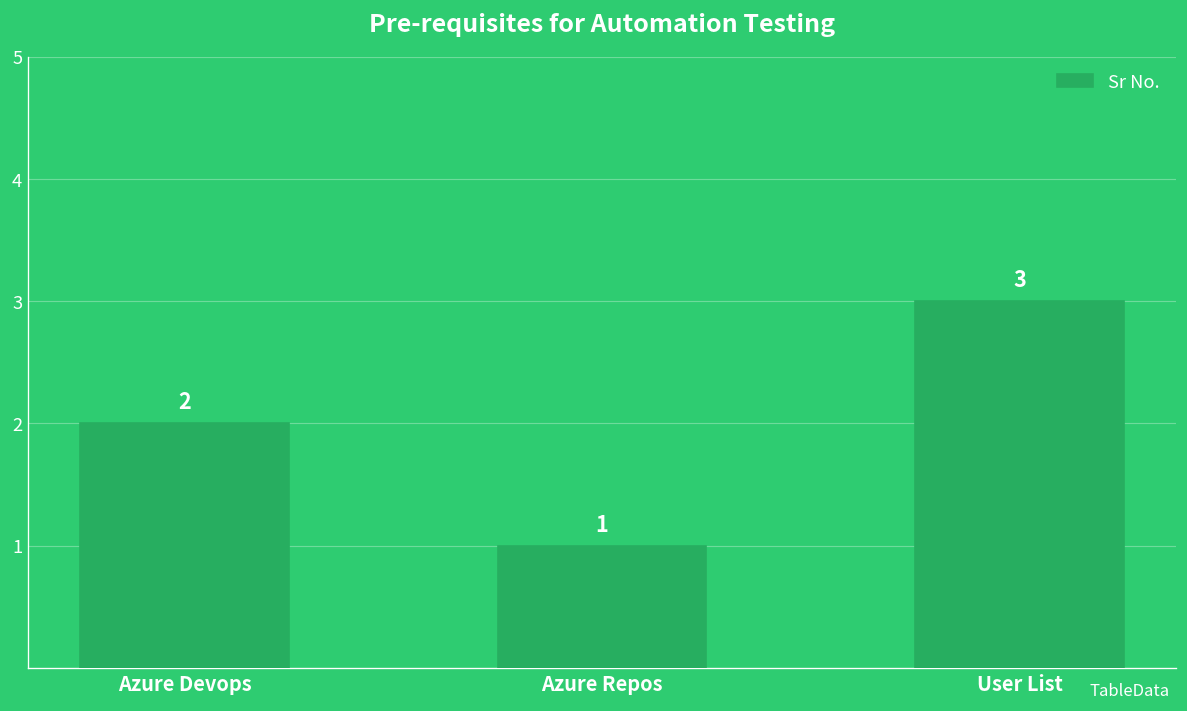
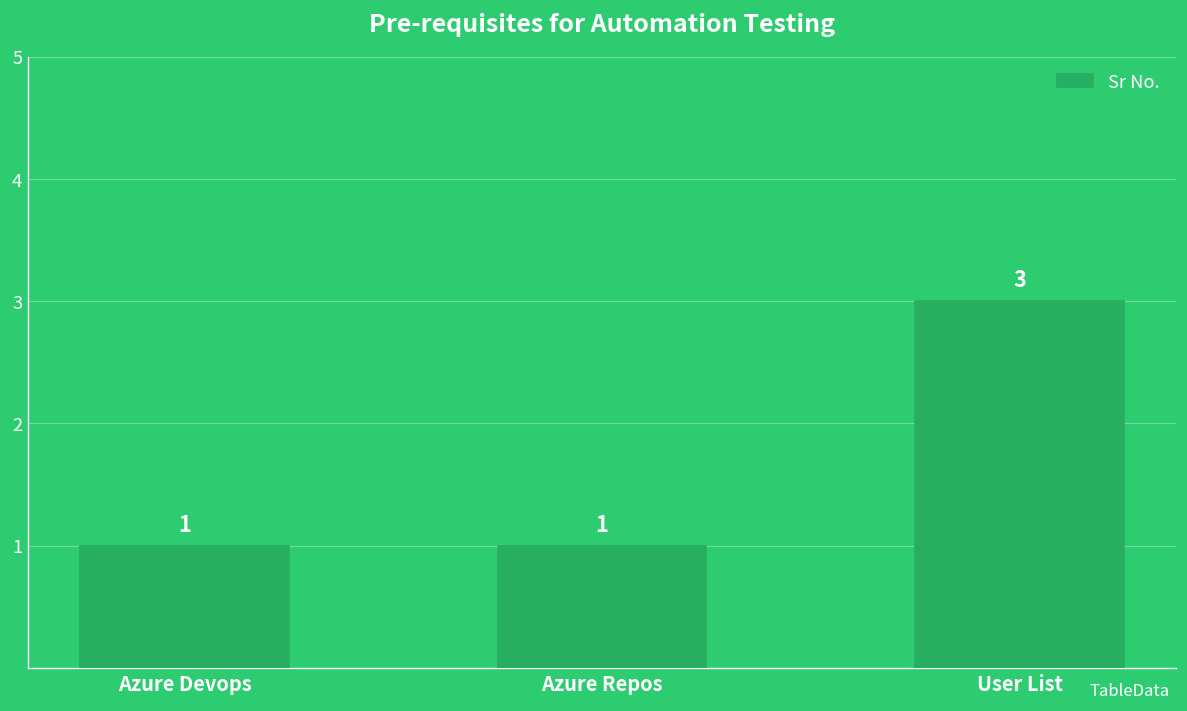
  {
-   "Azure Devops": 2,
+   "Azure Devops": 1,
    "Azure Repos": 1,
    "User List": 3
  }
